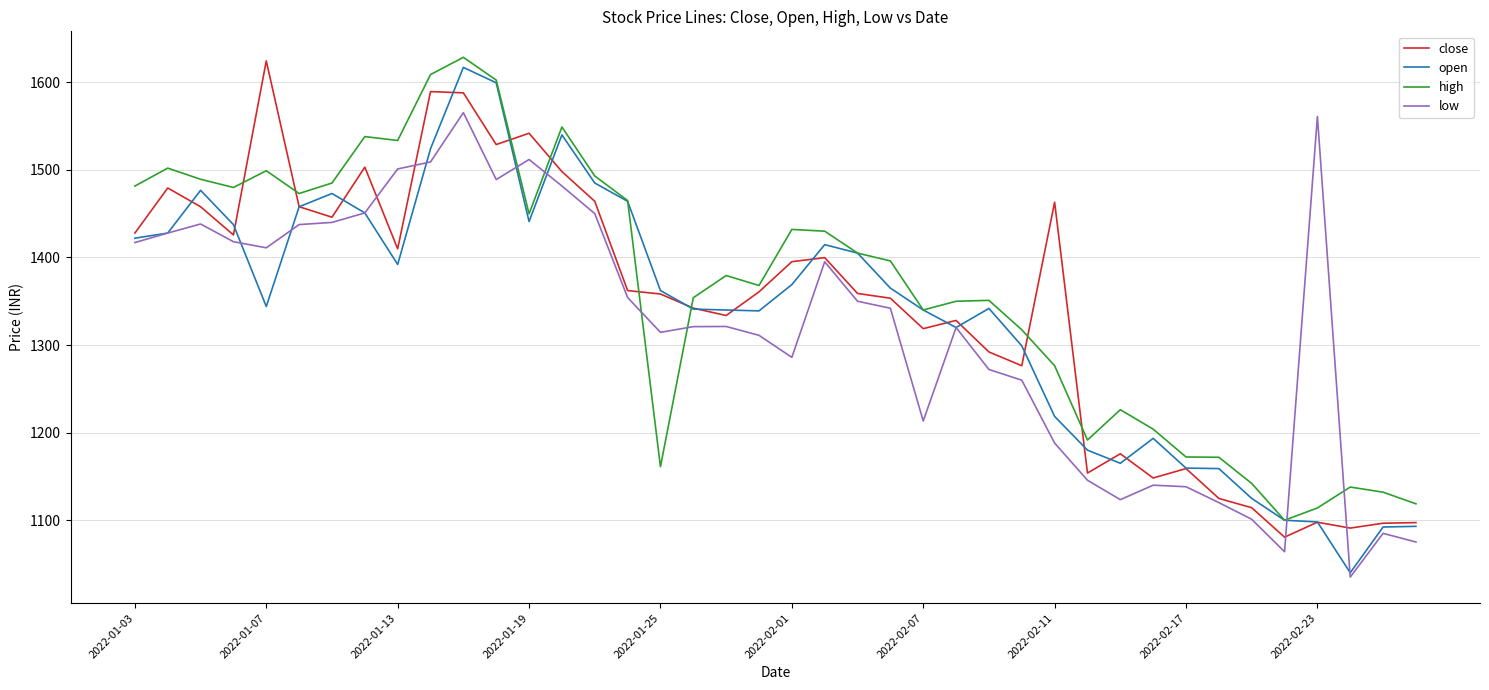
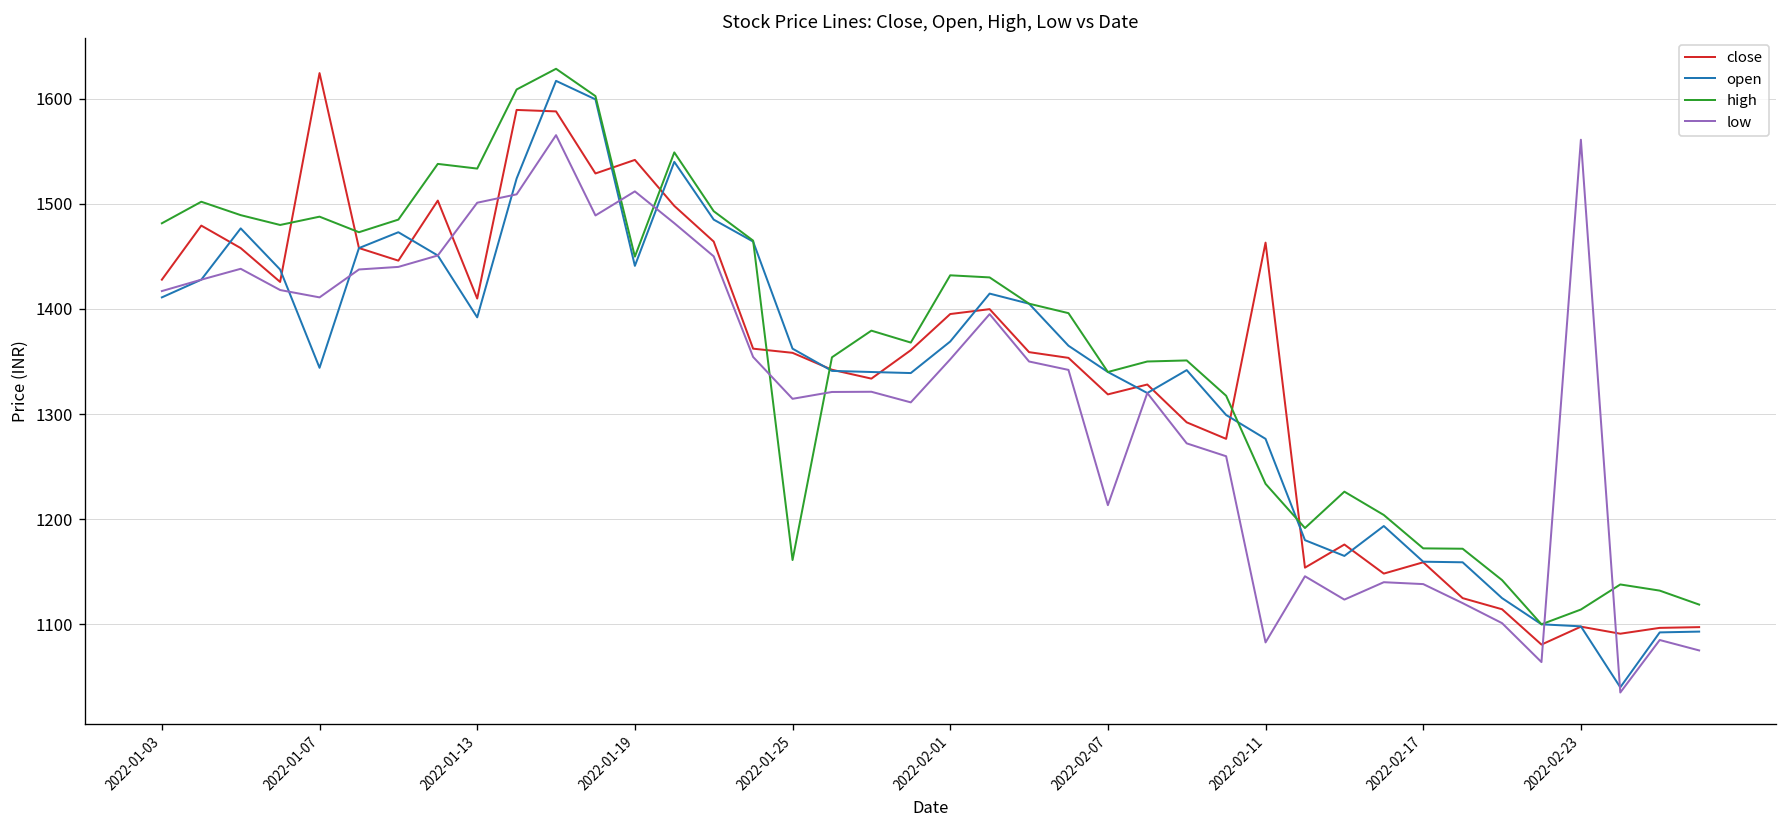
  {
    "close": {
      "2022-01-03": 1430,
      "2022-01-07": 1620,
      "2022-01-13": 1410,
      "2022-01-19": 1540,
      "2022-01-25": 1360,
      "2022-02-01": 1400,
      "2022-02-07": 1320,
      "2022-02-11": 1460
    },
    "open": {
-     "2022-01-03": 1420,
+     "2022-01-03": 1410,
      "2022-01-07": 1340,
      "2022-01-13": 1390,
      "2022-01-19": 1440,
      "2022-01-25": 1360,
      "2022-02-01": 1370,
-     "2022-02-11": 1220
+     "2022-02-11": 1280
    },
    "high": {
      "2022-01-03": 1480,
-     "2022-01-07": 1500,
+     "2022-01-07": 1490,
      "2022-01-13": 1530,
      "2022-01-19": 1450,
      "2022-01-25": 1160,
      "2022-02-01": 1430,
-     "2022-02-11": 1280,
+     "2022-02-11": 1230,
      "2022-02-17": 1170,
      "2022-02-23": 1110
    },
    "low": {
      "2022-01-03": 1420,
      "2022-01-07": 1410,
      "2022-01-13": 1500,
      "2022-01-19": 1510,
      "2022-01-25": 1310,
-     "2022-02-01": 1290,
+     "2022-02-01": 1350,
      "2022-02-07": 1210,
-     "2022-02-11": 1190,
+     "2022-02-11": 1080,
      "2022-02-17": 1140,
      "2022-02-23": 1560
    }
  }
